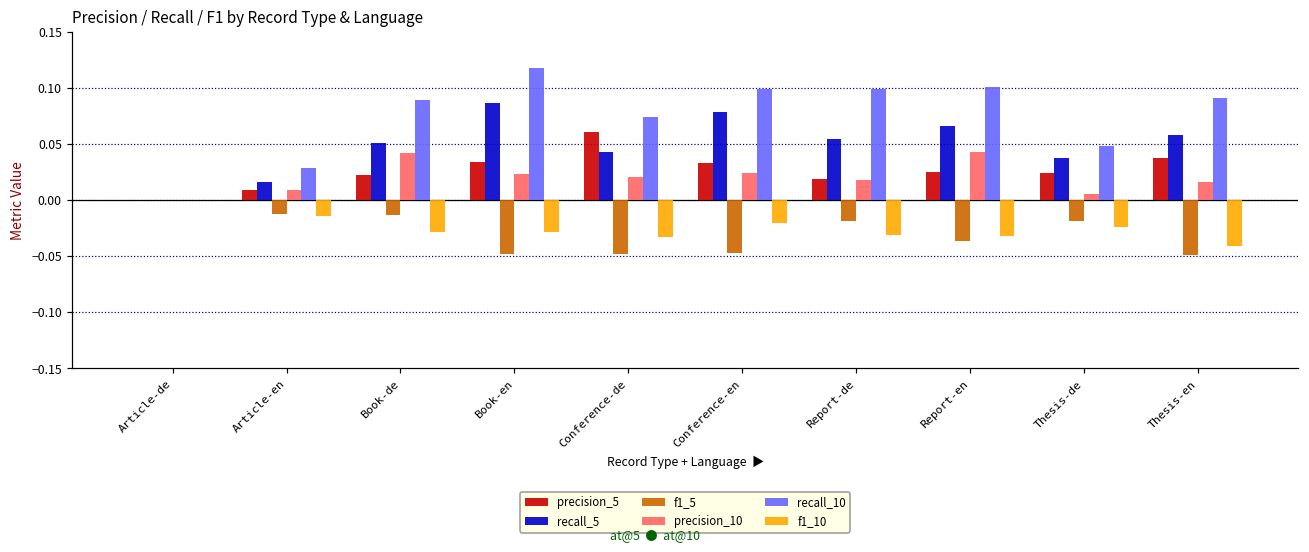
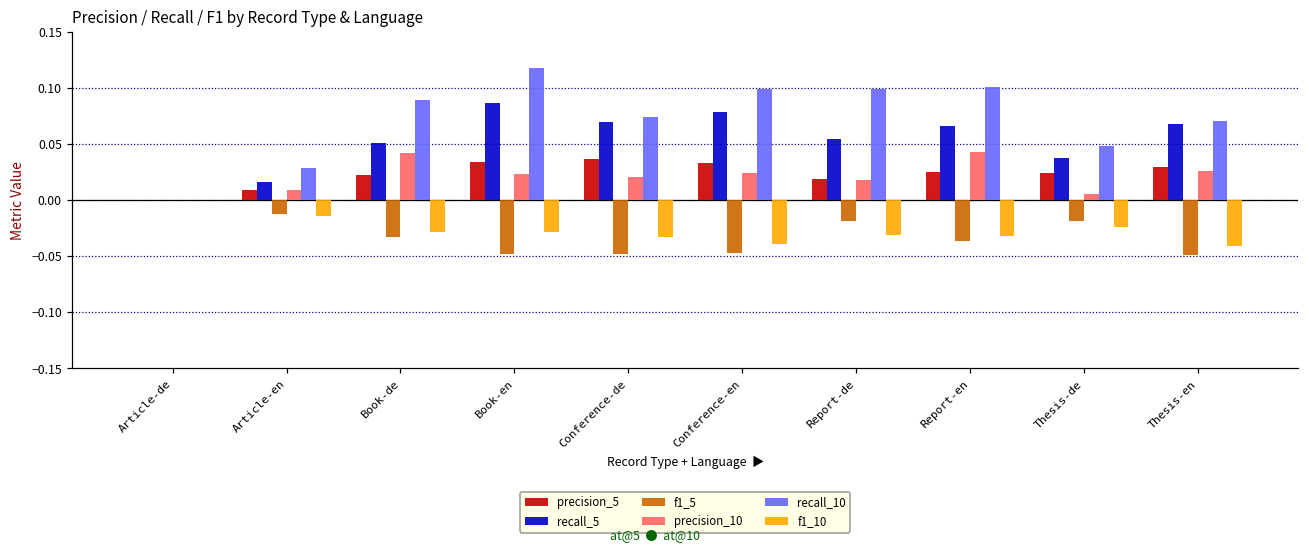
  {
    "precision_5": {
      "Article-de": 0.000,
      "Article-en": 0.010,
      "Book-de": 0.023,
      "Book-en": 0.034,
-     "Conference-de": 0.061,
+     "Conference-de": 0.037,
      "Conference-en": 0.033,
      "Report-de": 0.019,
      "Report-en": 0.026,
      "Thesis-de": 0.024,
-     "Thesis-en": 0.038
+     "Thesis-en": 0.029
    },
    "recall_5": {
      "Article-de": 0.000,
      "Article-en": 0.016,
      "Book-de": 0.051,
      "Book-en": 0.086,
-     "Conference-de": 0.043,
+     "Conference-de": 0.070,
      "Conference-en": 0.078,
      "Report-de": 0.055,
      "Report-en": 0.066,
      "Thesis-de": 0.037,
-     "Thesis-en": 0.058
+     "Thesis-en": 0.068
    },
    "f1_5": {
      "Article-de": 0.000,
      "Article-en": -0.012,
-     "Book-de": -0.014,
+     "Book-de": -0.033,
      "Book-en": -0.048,
      "Conference-de": -0.048,
      "Conference-en": -0.047,
      "Report-de": -0.019,
      "Report-en": -0.037,
      "Thesis-de": -0.019,
      "Thesis-en": -0.049
    },
    "precision_10": {
      "Article-de": 0.000,
      "Article-en": 0.010,
      "Book-de": 0.042,
      "Book-en": 0.024,
      "Conference-de": 0.021,
      "Conference-en": 0.024,
      "Report-de": 0.018,
      "Report-en": 0.043,
      "Thesis-de": 0.005,
-     "Thesis-en": 0.016
+     "Thesis-en": 0.026
    },
    "recall_10": {
      "Article-de": 0.000,
      "Article-en": 0.029,
      "Book-de": 0.089,
      "Book-en": 0.118,
      "Conference-de": 0.074,
      "Conference-en": 0.100,
      "Report-de": 0.099,
      "Report-en": 0.101,
      "Thesis-de": 0.048,
-     "Thesis-en": 0.091
+     "Thesis-en": 0.070
    },
    "f1_10": {
      "Article-de": 0.000,
      "Article-en": -0.014,
      "Book-de": -0.029,
      "Book-en": -0.028,
      "Conference-de": -0.033,
-     "Conference-en": -0.020,
+     "Conference-en": -0.039,
      "Report-de": -0.031,
      "Report-en": -0.032,
      "Thesis-de": -0.024,
      "Thesis-en": -0.041
    }
  }
